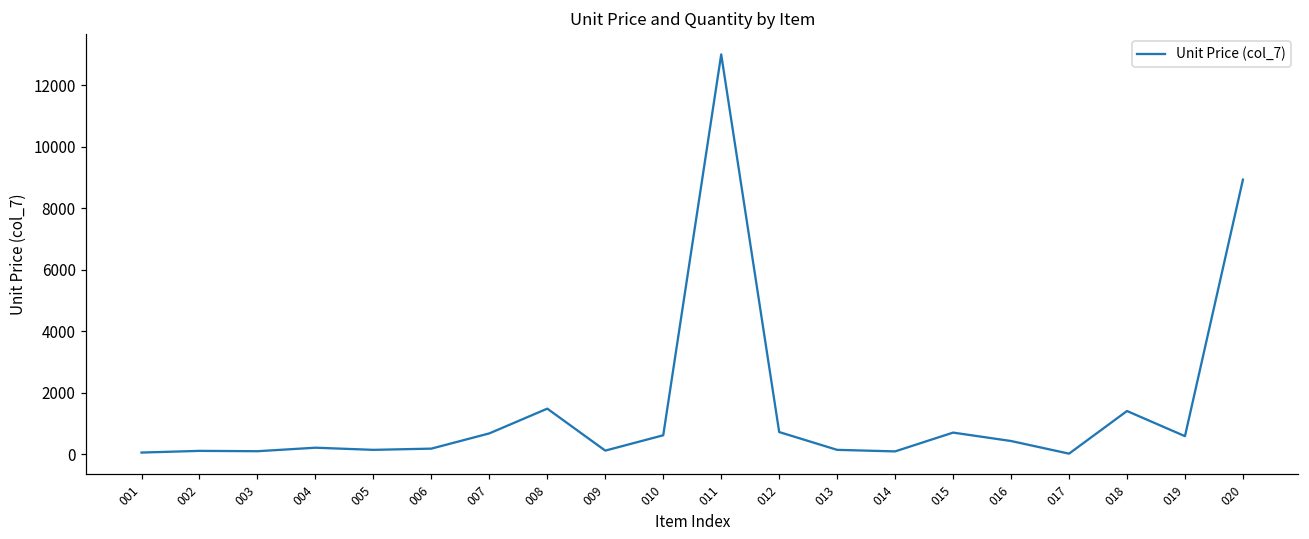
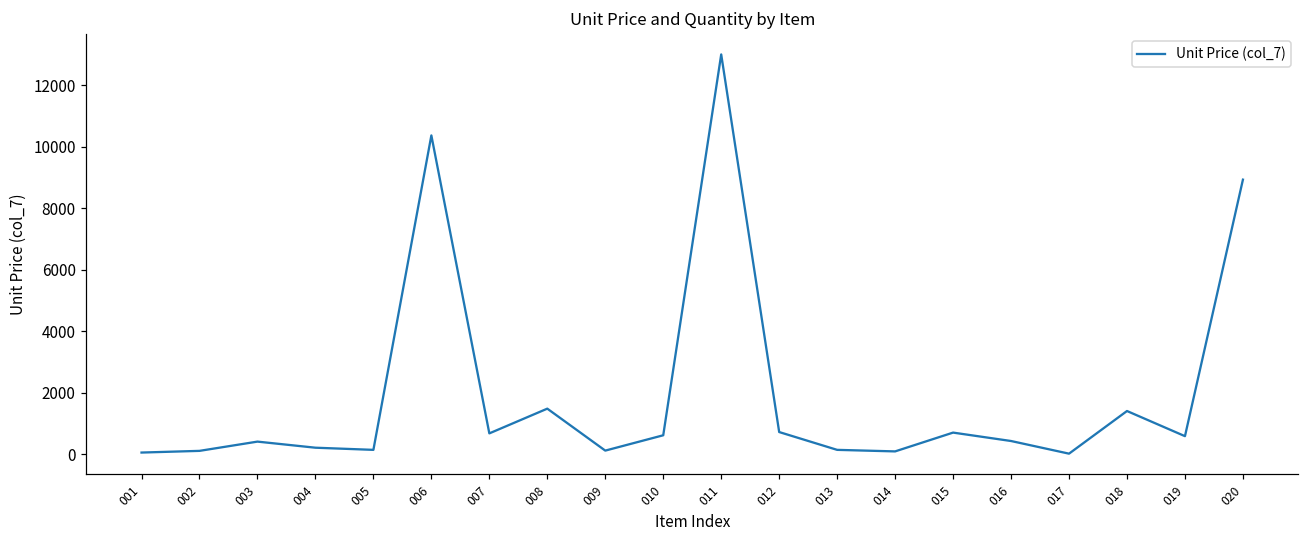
  {
    "001": 100,
    "002": 100,
-   "003": 100,
+   "003": 400,
    "004": 200,
    "005": 200,
-   "006": 200,
+   "006": 10400,
    "007": 700,
    "008": 1500,
    "009": 100,
    "010": 600,
    "011": 13000,
    "012": 700,
    "013": 200,
    "014": 100,
    "015": 700,
    "016": 400,
    "017": 0,
    "018": 1400,
    "019": 600,
    "020": 8900
  }
